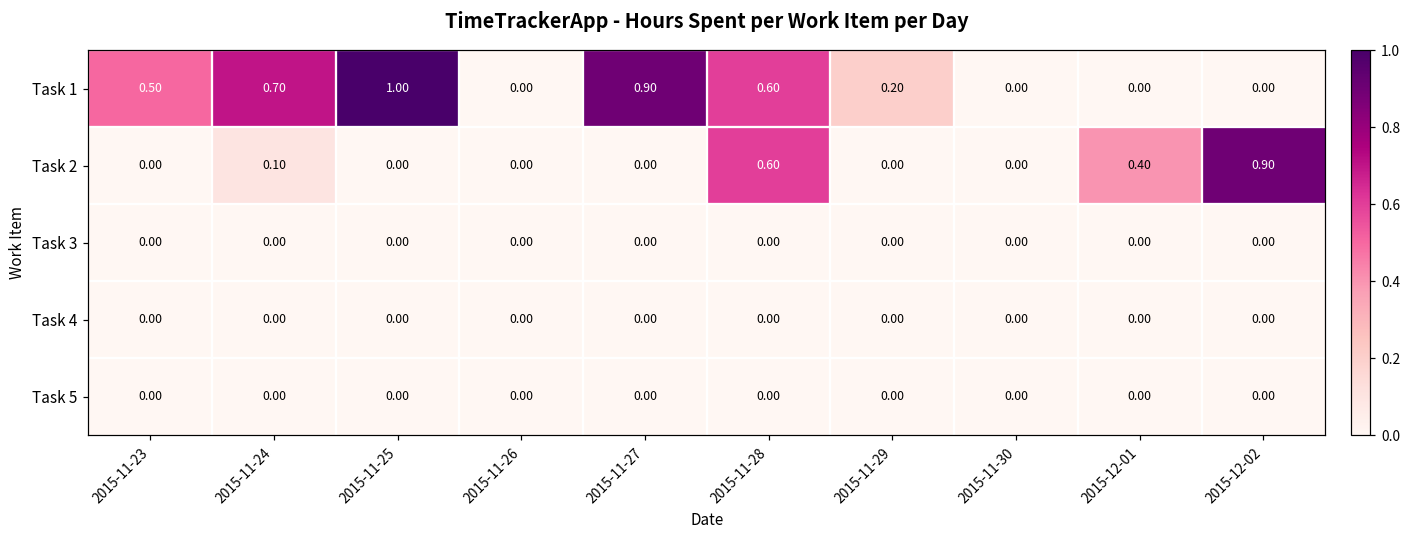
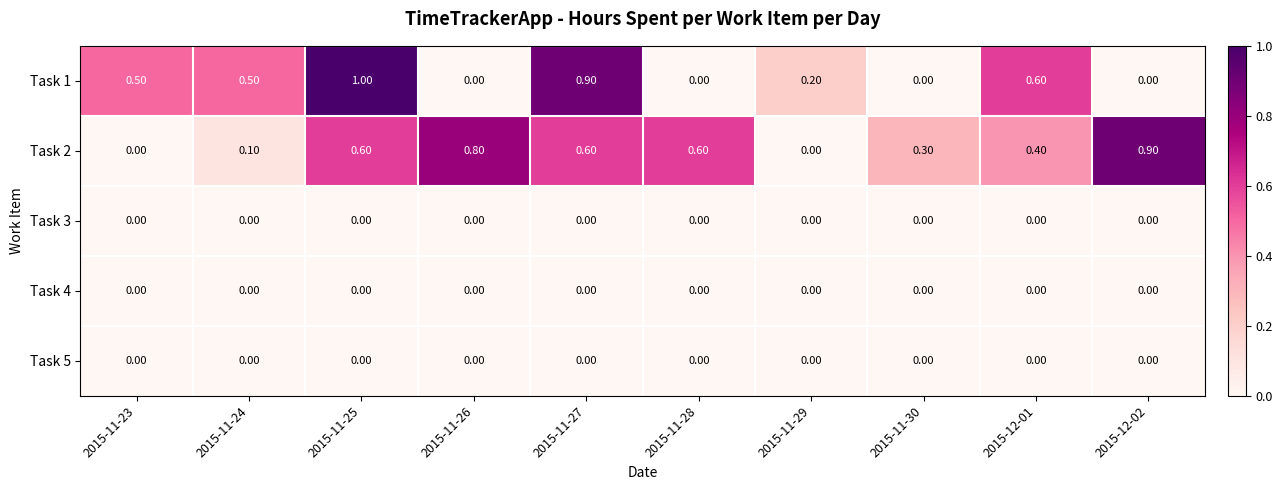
  {
    "Task 1": {
      "2015-11-23": 0.50,
-     "2015-11-24": 0.70,
+     "2015-11-24": 0.50,
      "2015-11-25": 1.00,
      "2015-11-26": 0.00,
      "2015-11-27": 0.90,
-     "2015-11-28": 0.60,
+     "2015-11-28": 0.00,
      "2015-11-29": 0.20,
      "2015-11-30": 0.00,
-     "2015-12-01": 0.00,
+     "2015-12-01": 0.60,
      "2015-12-02": 0.00
    },
    "Task 2": {
      "2015-11-23": 0.00,
      "2015-11-24": 0.10,
-     "2015-11-25": 0.00,
-     "2015-11-26": 0.00,
-     "2015-11-27": 0.00,
+     "2015-11-25": 0.60,
+     "2015-11-26": 0.80,
+     "2015-11-27": 0.60,
      "2015-11-28": 0.60,
      "2015-11-29": 0.00,
-     "2015-11-30": 0.00,
+     "2015-11-30": 0.30,
      "2015-12-01": 0.40,
      "2015-12-02": 0.90
    },
    "Task 3": {
      "2015-11-23": 0.00,
      "2015-11-24": 0.00,
      "2015-11-25": 0.00,
      "2015-11-26": 0.00,
      "2015-11-27": 0.00,
      "2015-11-28": 0.00,
      "2015-11-29": 0.00,
      "2015-11-30": 0.00,
      "2015-12-01": 0.00,
      "2015-12-02": 0.00
    },
    "Task 4": {
      "2015-11-23": 0.00,
      "2015-11-24": 0.00,
      "2015-11-25": 0.00,
      "2015-11-26": 0.00,
      "2015-11-27": 0.00,
      "2015-11-28": 0.00,
      "2015-11-29": 0.00,
      "2015-11-30": 0.00,
      "2015-12-01": 0.00,
      "2015-12-02": 0.00
    },
    "Task 5": {
      "2015-11-23": 0.00,
      "2015-11-24": 0.00,
      "2015-11-25": 0.00,
      "2015-11-26": 0.00,
      "2015-11-27": 0.00,
      "2015-11-28": 0.00,
      "2015-11-29": 0.00,
      "2015-11-30": 0.00,
      "2015-12-01": 0.00,
      "2015-12-02": 0.00
    }
  }
